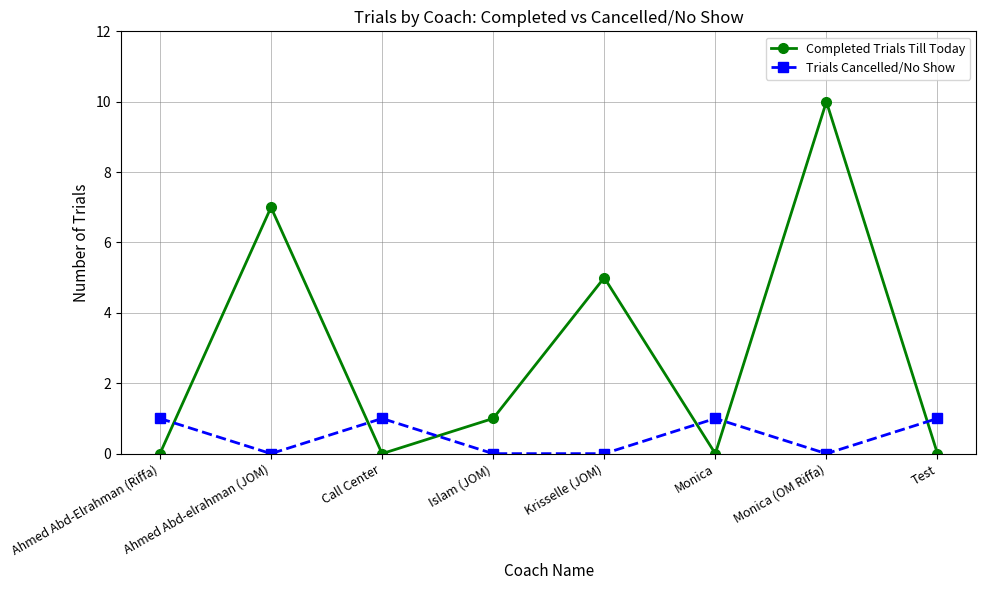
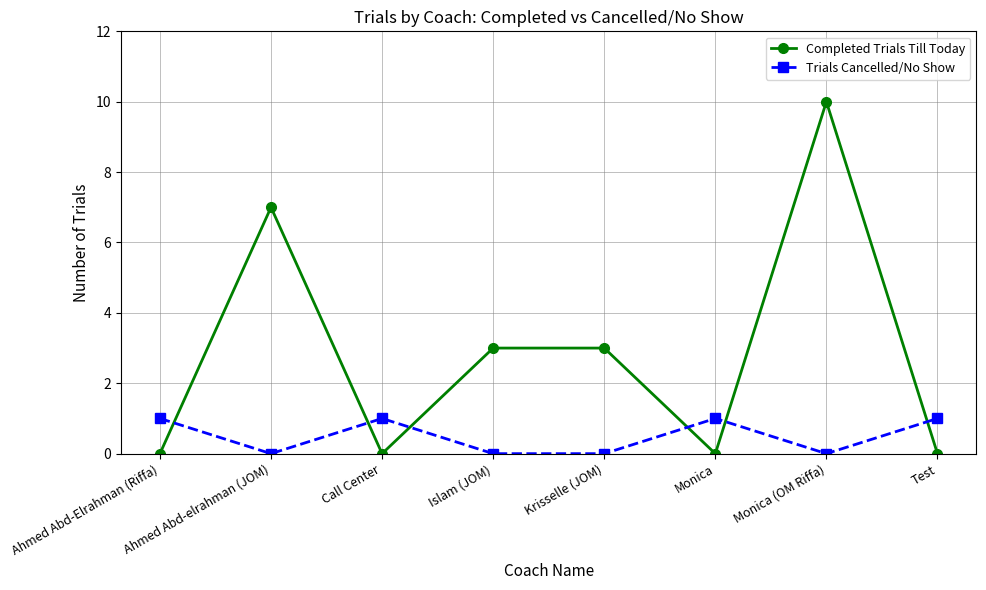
  {
    "Completed Trials Till Today": {
      "Ahmed Abd-Elrahman (Riffa)": 0,
      "Ahmed Abd-elrahman (JOM)": 7,
      "Call Center": 0,
-     "Islam (JOM)": 1,
-     "Krisselle (JOM)": 5,
+     "Islam (JOM)": 3,
+     "Krisselle (JOM)": 3,
      "Monica": 0,
      "Monica (OM Riffa)": 10,
      "Test": 0
    },
    "Trials Cancelled/No Show": {
      "Ahmed Abd-Elrahman (Riffa)": 1,
      "Ahmed Abd-elrahman (JOM)": 0,
      "Call Center": 1,
      "Islam (JOM)": 0,
      "Krisselle (JOM)": 0,
      "Monica": 1,
      "Monica (OM Riffa)": 0,
      "Test": 1
    }
  }
